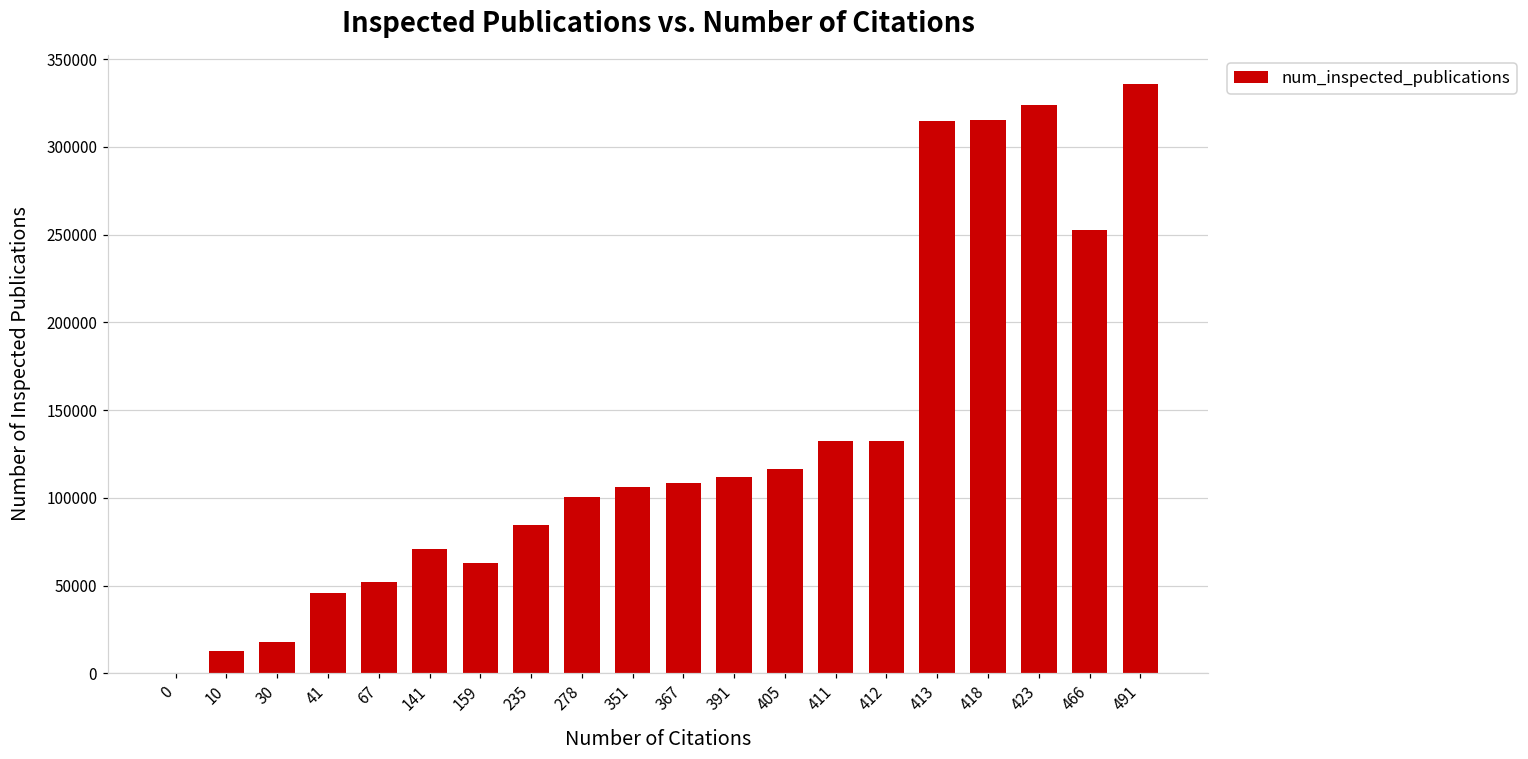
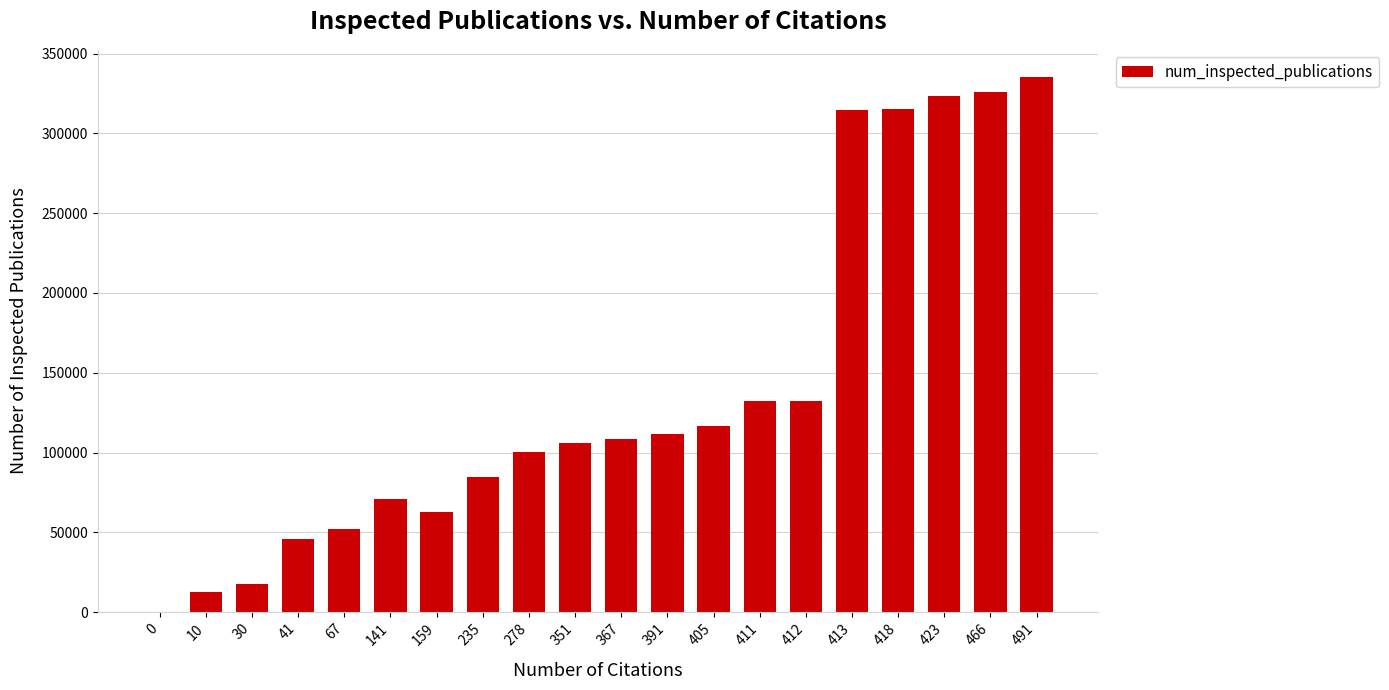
  {
    "0": 0,
    "10": 13000,
    "30": 18000,
    "41": 46000,
    "67": 52000,
    "141": 71000,
    "159": 63000,
    "235": 85000,
    "278": 100000,
    "351": 106000,
    "367": 109000,
    "391": 112000,
    "405": 117000,
    "411": 133000,
    "412": 132000,
    "413": 315000,
    "418": 315000,
    "423": 324000,
-   "466": 253000,
+   "466": 326000,
    "491": 336000
  }
